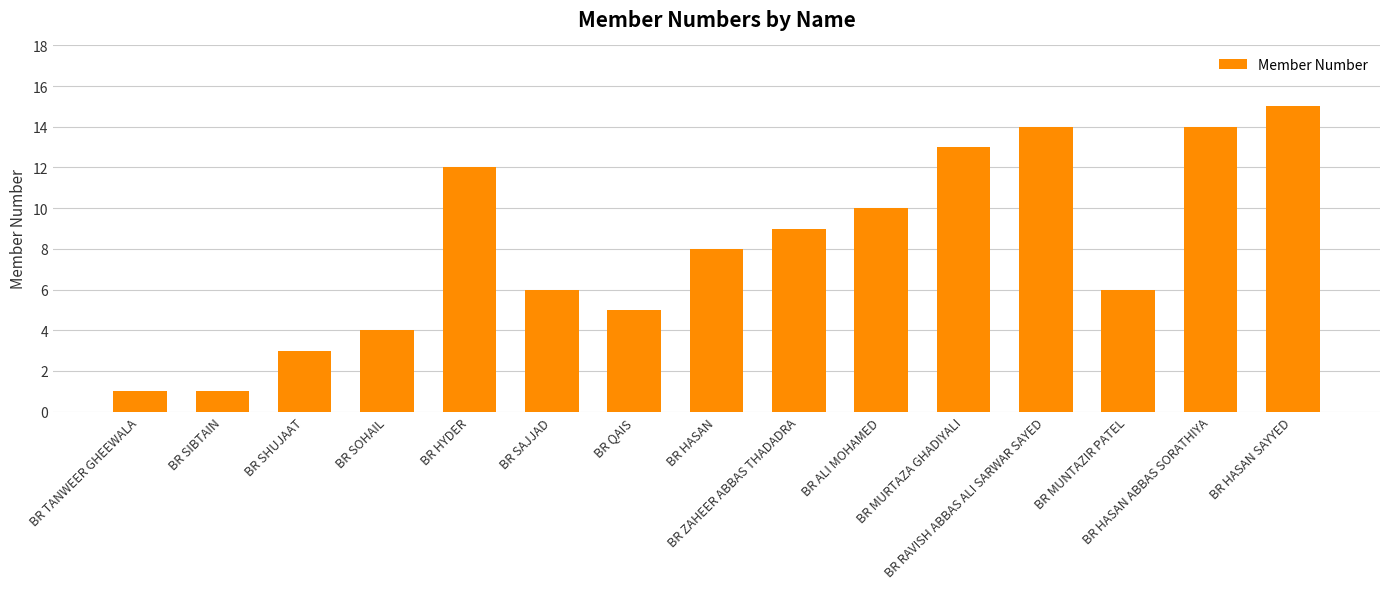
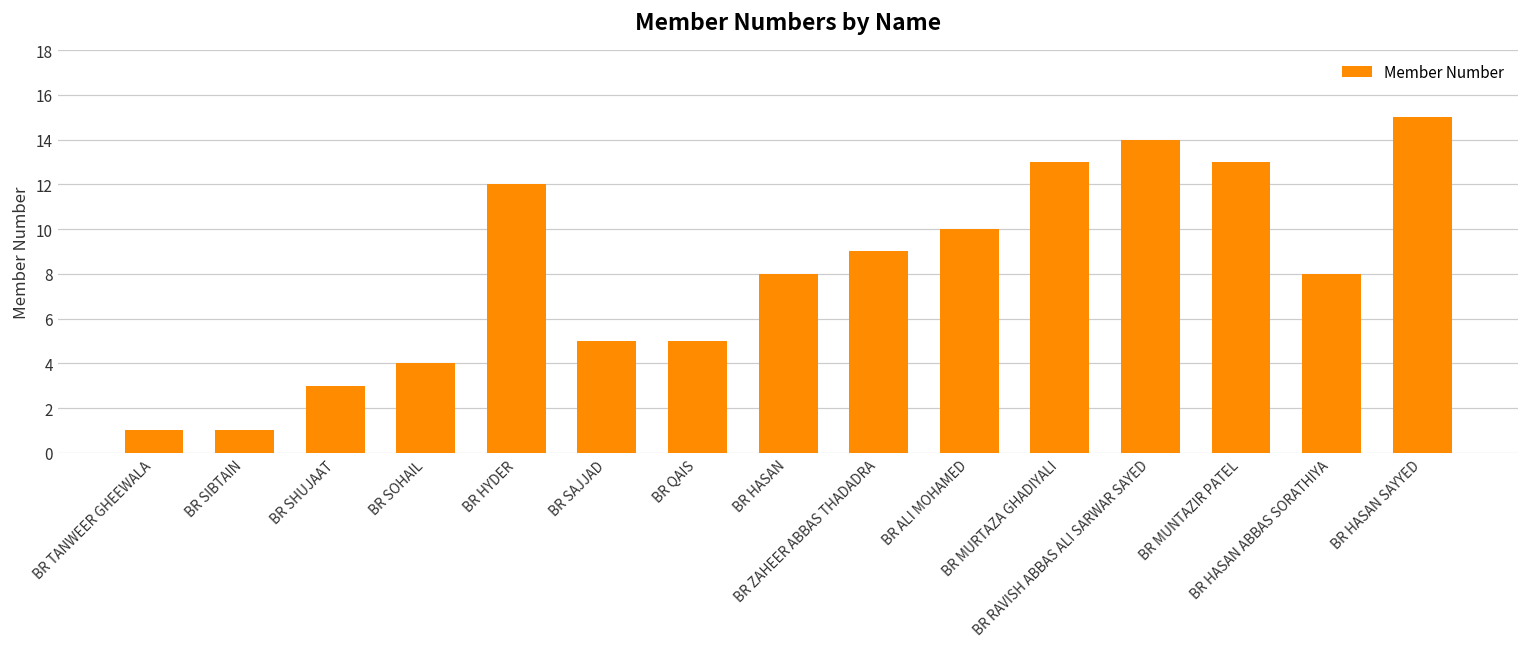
  {
    "BR TANWEER GHEEWALA": 1,
    "BR SIBTAIN": 1,
    "BR SHUJAAT": 3,
    "BR SOHAIL": 4,
    "BR HYDER": 12,
-   "BR SAJJAD": 6,
+   "BR SAJJAD": 5,
    "BR QAIS": 5,
    "BR HASAN": 8,
    "BR ZAHEER ABBAS THADADRA": 9,
    "BR ALI MOHAMED": 10,
    "BR MURTAZA GHADIYALI": 13,
    "BR RAVISH ABBAS ALI SARWAR SAYED": 14,
-   "BR MUNTAZIR PATEL": 6,
-   "BR HASAN ABBAS SORATHIYA": 14,
+   "BR MUNTAZIR PATEL": 13,
+   "BR HASAN ABBAS SORATHIYA": 8,
    "BR HASAN SAYYED": 15
  }
